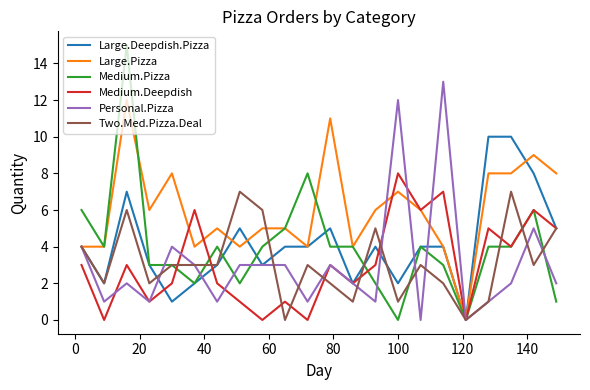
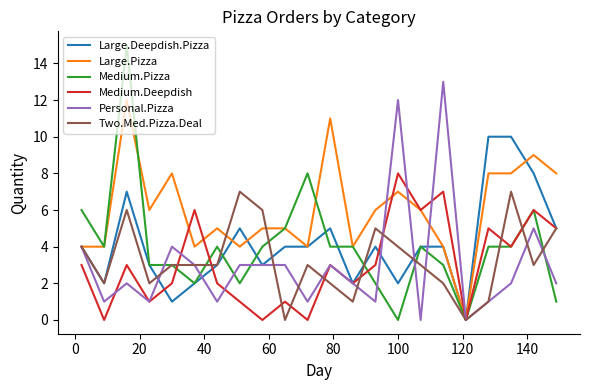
  {
    "Large.Deepdish.Pizza": {
      "100": 2
    },
    "Large.Pizza": {
      "100": 7
    },
    "Medium.Pizza": {
      "100": 0
    },
    "Medium.Deepdish": {
      "100": 8
    },
    "Personal.Pizza": {
      "100": 12
    },
    "Two.Med.Pizza.Deal": {
-     "100": 1
+     "100": 4
    }
  }
